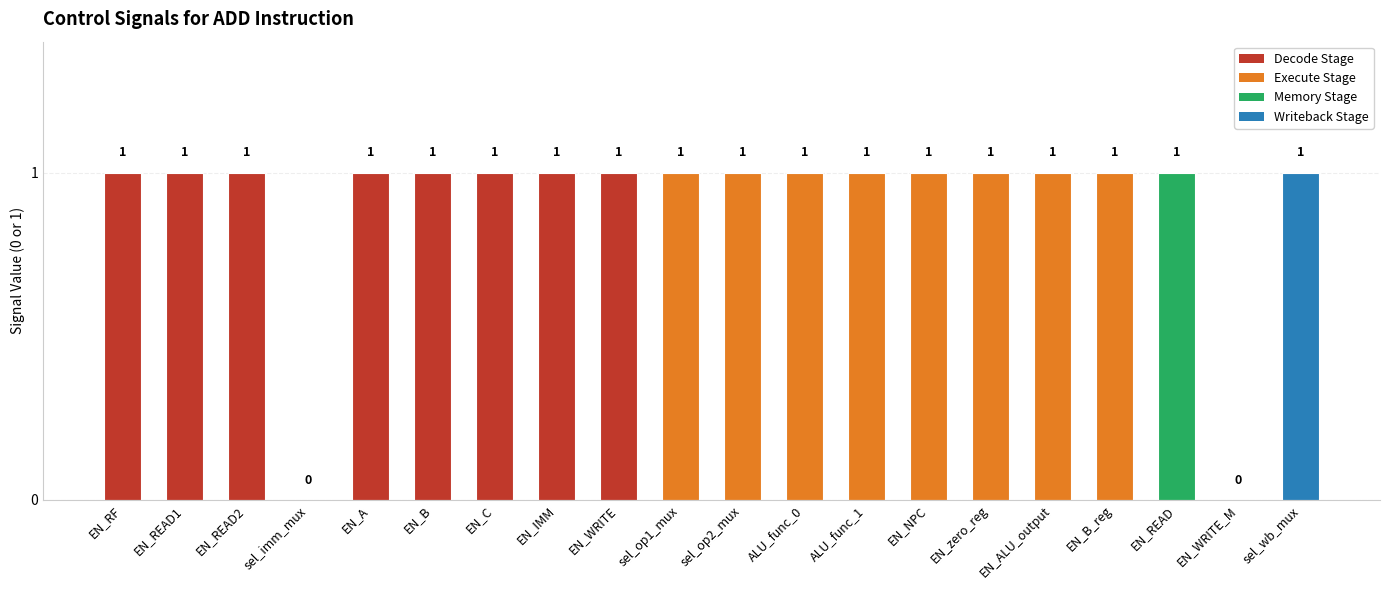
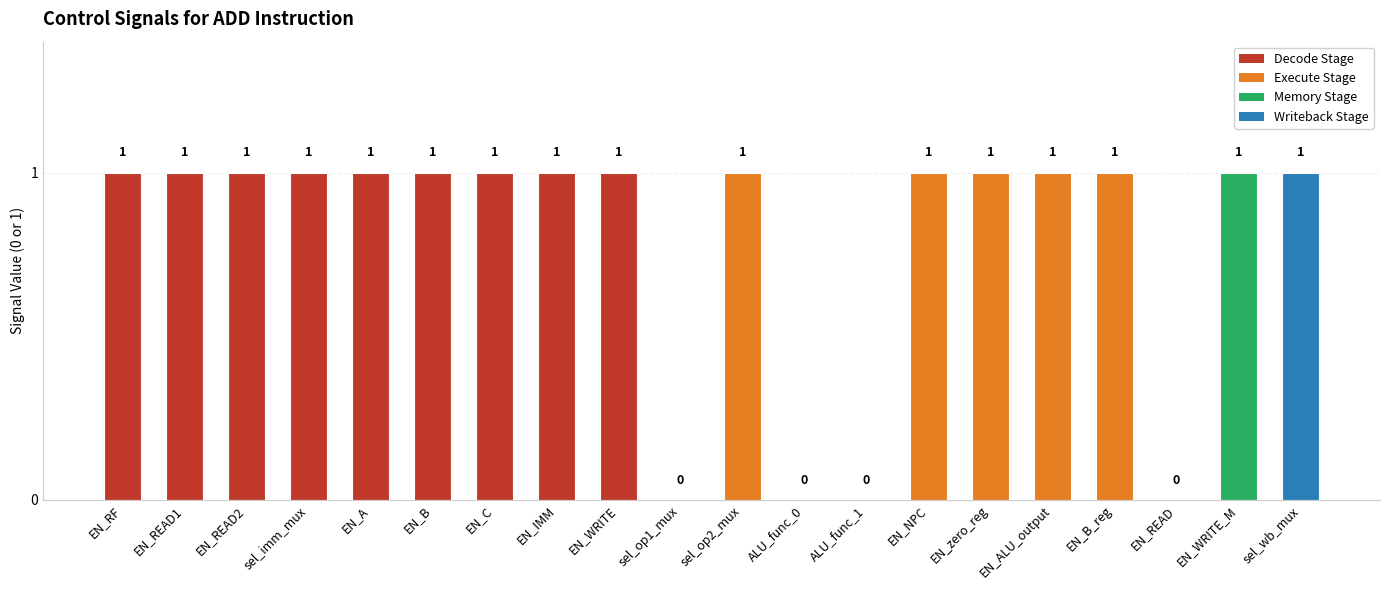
  {
    "EN_RF": 1,
    "EN_READ1": 1,
    "EN_READ2": 1,
-   "sel_imm_mux": 0,
+   "sel_imm_mux": 1,
    "EN_A": 1,
    "EN_B": 1,
    "EN_C": 1,
    "EN_IMM": 1,
    "EN_WRITE": 1,
-   "sel_op1_mux": 1,
+   "sel_op1_mux": 0,
    "sel_op2_mux": 1,
-   "ALU_func_0": 1,
-   "ALU_func_1": 1,
+   "ALU_func_0": 0,
+   "ALU_func_1": 0,
    "EN_NPC": 1,
    "EN_zero_reg": 1,
    "EN_ALU_output": 1,
    "EN_B_reg": 1,
-   "EN_READ": 1,
-   "EN_WRITE_M": 0,
+   "EN_READ": 0,
+   "EN_WRITE_M": 1,
    "sel_wb_mux": 1
  }
